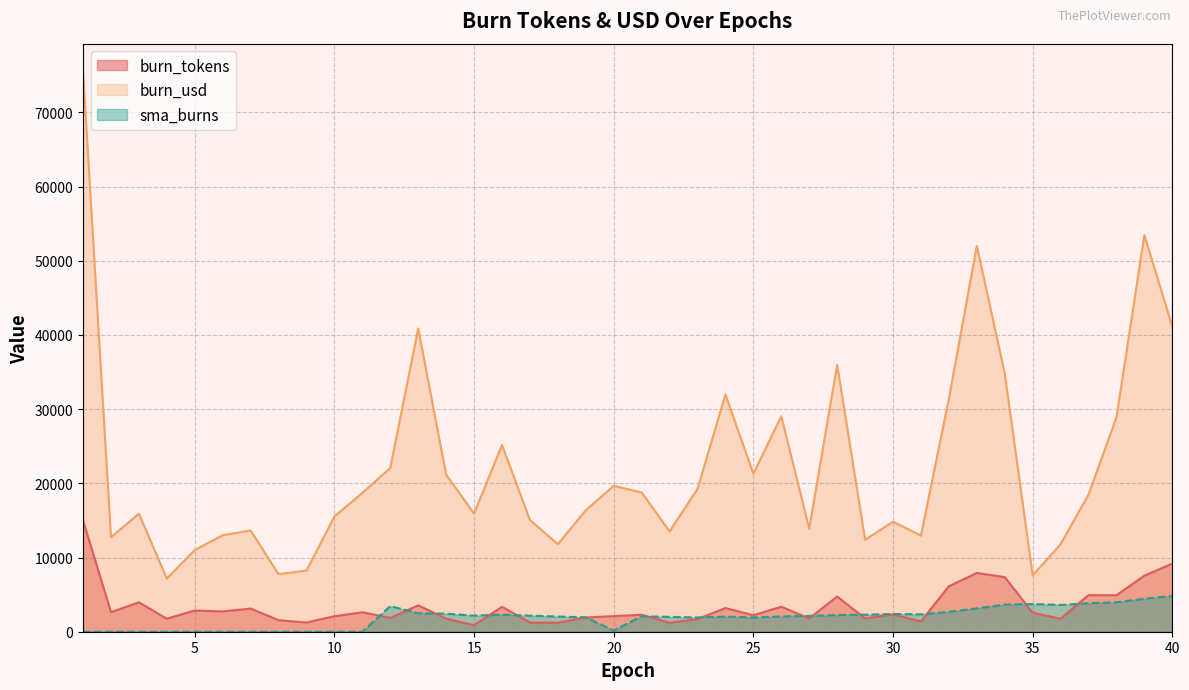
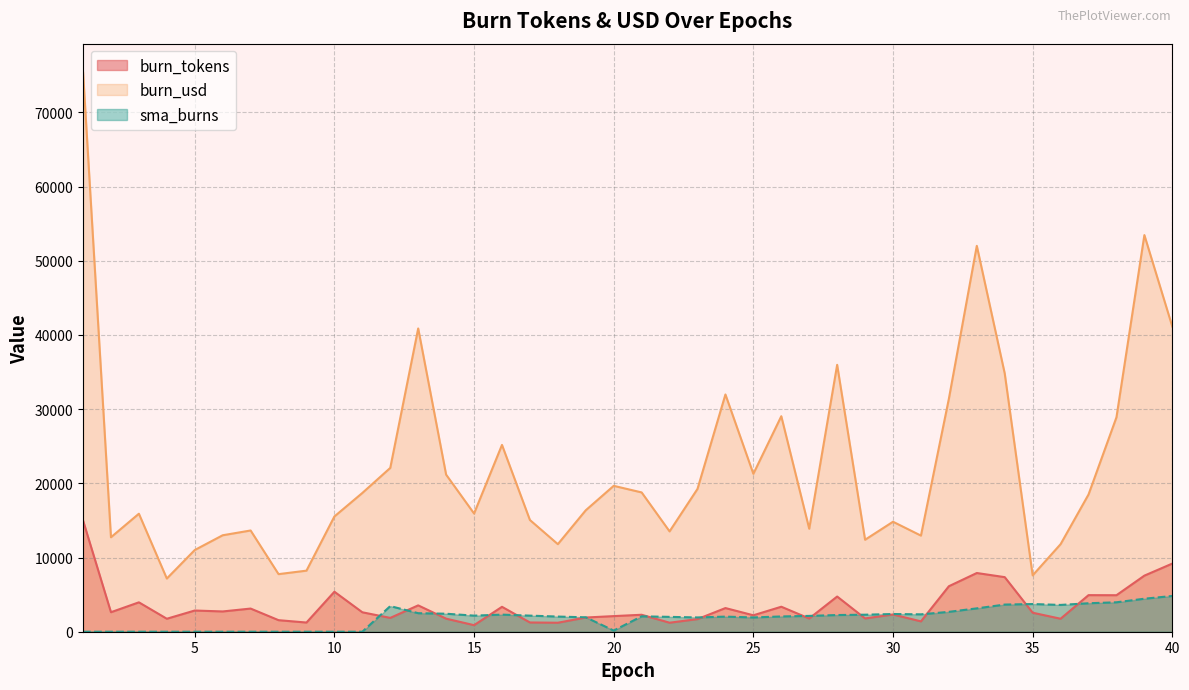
  {
    "burn_tokens": {
      "5": 3000,
-     "10": 2000,
+     "10": 5000,
      "15": 1000,
      "20": 2000,
      "35": 3000,
      "40": 9000
    },
    "burn_usd": {
      "5": 11000,
      "10": 16000,
      "15": 16000,
      "20": 20000,
      "25": 21000,
      "30": 15000,
      "35": 8000,
      "40": 41000
    },
    "sma_burns": {
      "5": 0,
      "10": 0,
      "15": 2000,
      "20": 0,
      "35": 4000,
      "40": 5000
    }
  }
